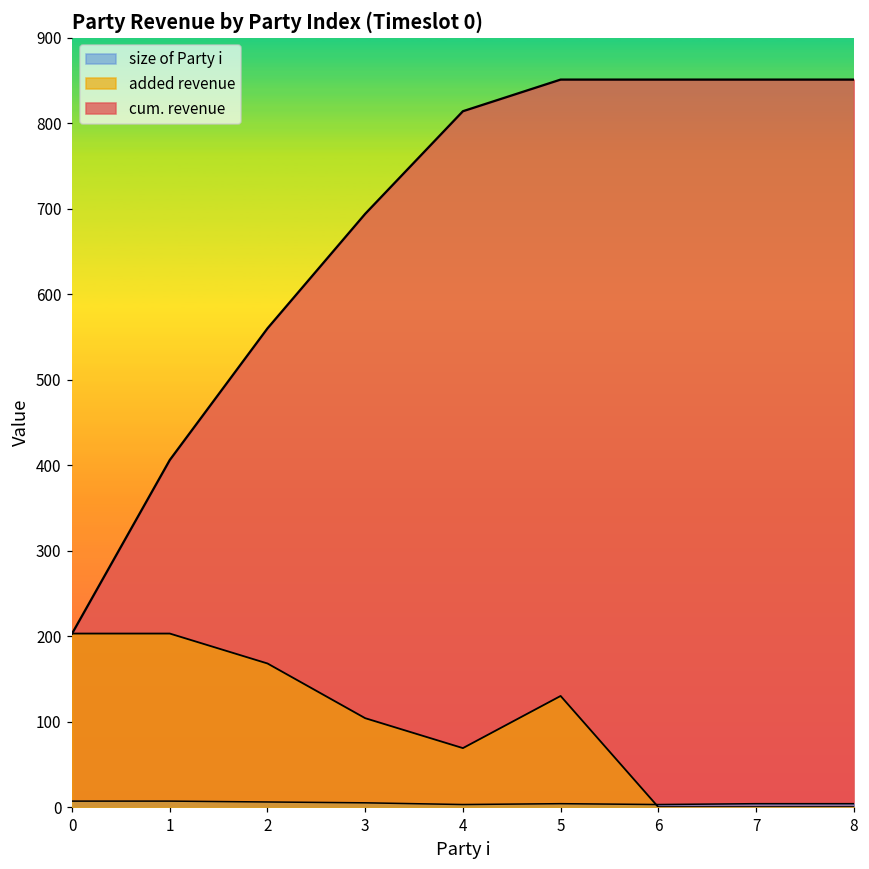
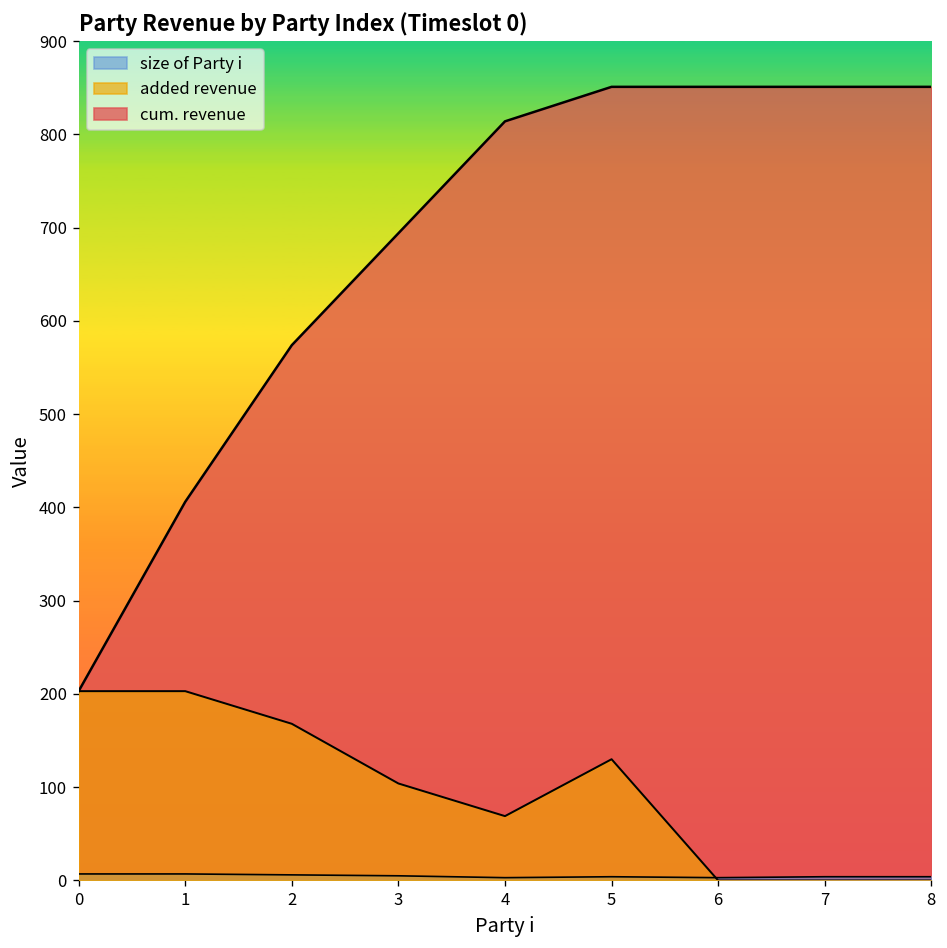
  {
    "size of Party i": {
      "0": 10,
      "1": 10,
      "2": 10,
      "3": 10,
      "4": 0,
      "5": 0,
      "7": 0,
      "8": 0
    },
    "added revenue": {
      "1": 200,
      "2": 170,
      "3": 100,
      "4": 70,
      "5": 130,
      "7": 0,
      "8": 0
    },
    "cum. revenue": {
      "1": 410,
-     "2": 560,
+     "2": 570,
      "3": 690,
      "4": 810,
      "5": 850,
      "6": 850,
      "7": 850,
      "8": 850
    }
  }
